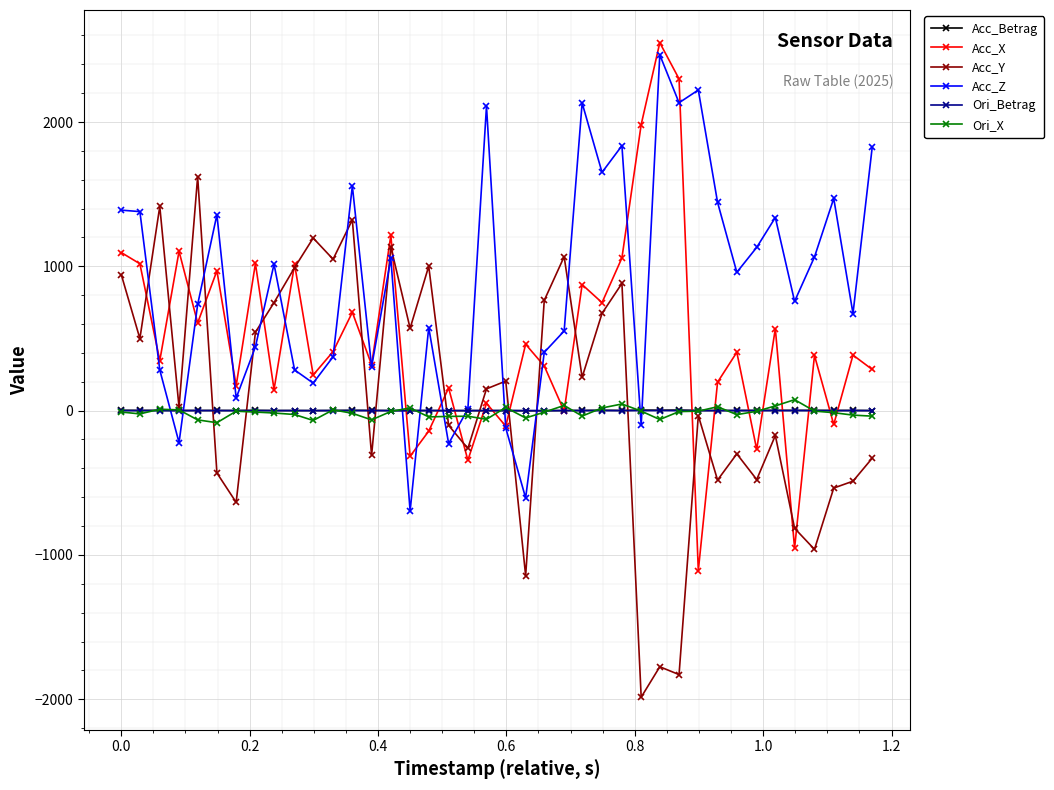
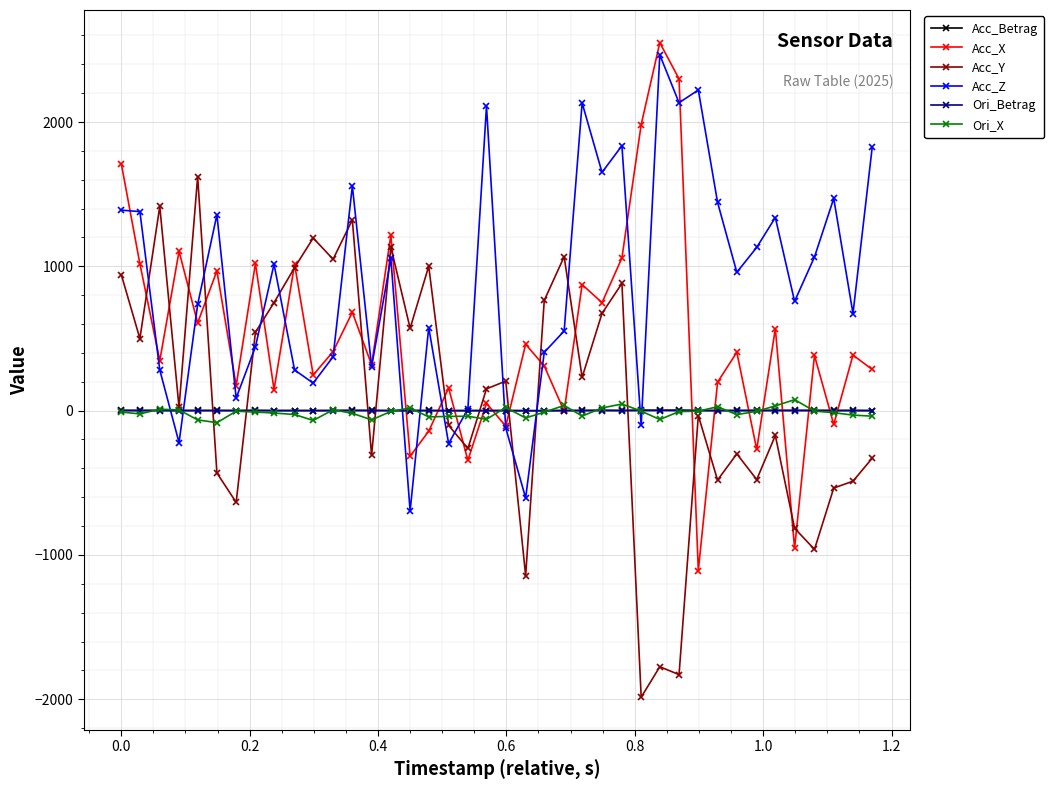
  {
    "Acc_X": {
-     "0.0": 1100
+     "0.0": 1710
    },
    "Acc_Y": {
      "0.0": 940
    },
    "Acc_Z": {
      "0.0": 1390
    }
  }
